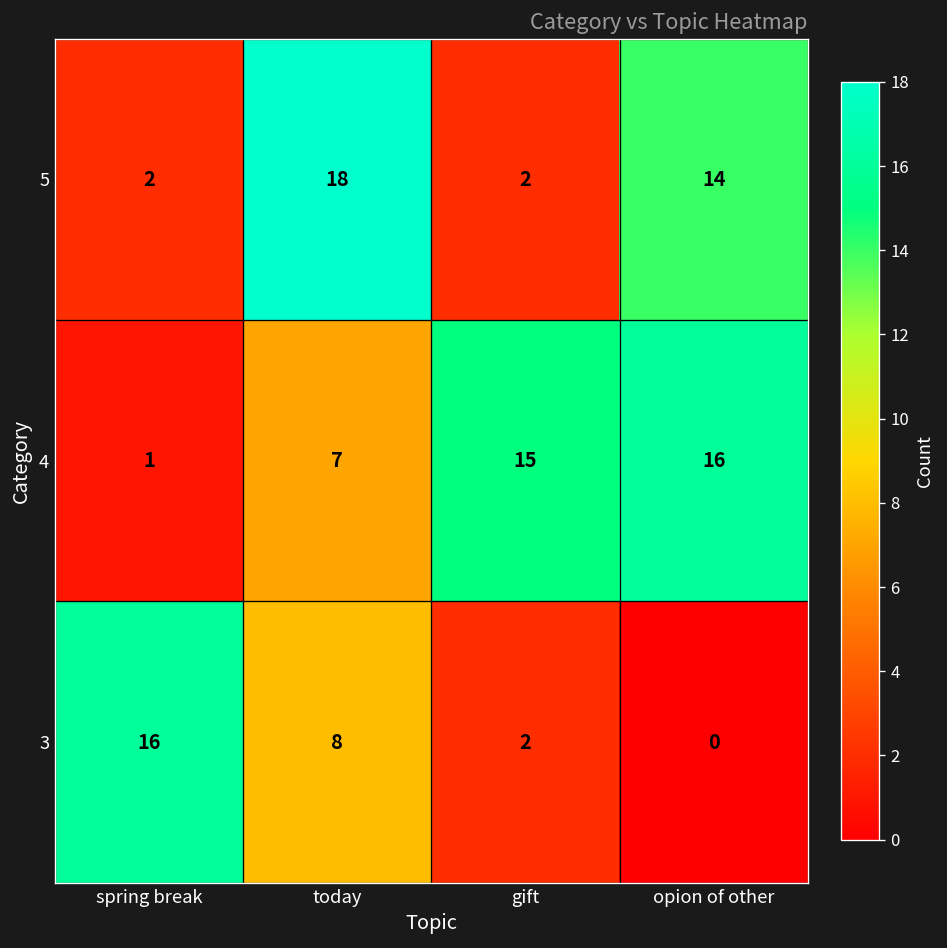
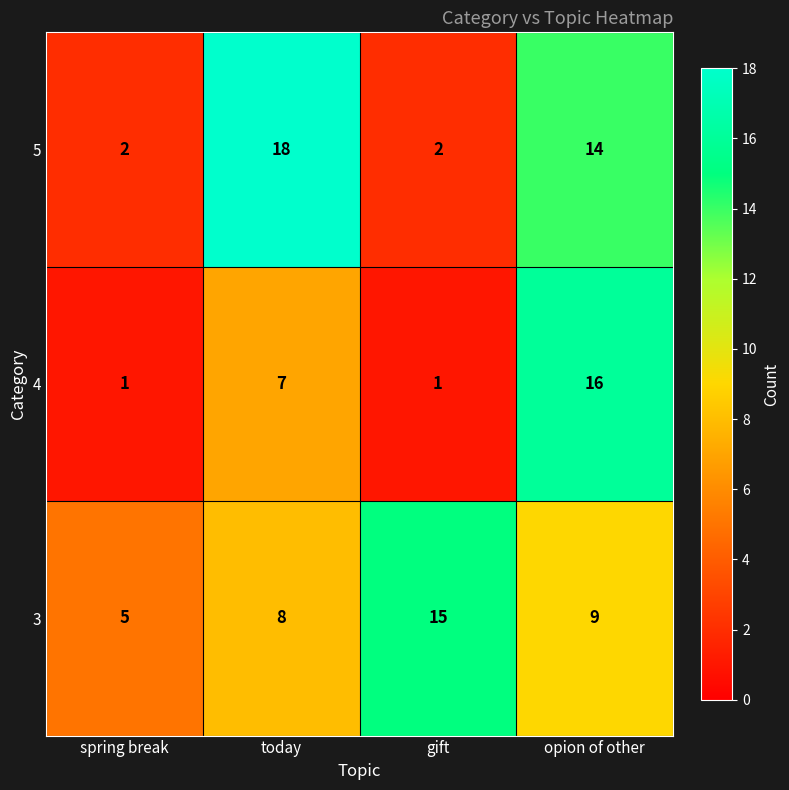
  {
    "5": {
      "spring break": 2,
      "today": 18,
      "gift": 2,
      "opion of other": 14
    },
    "4": {
      "spring break": 1,
      "today": 7,
-     "gift": 15,
+     "gift": 1,
      "opion of other": 16
    },
    "3": {
-     "spring break": 16,
+     "spring break": 5,
      "today": 8,
-     "gift": 2,
-     "opion of other": 0
+     "gift": 15,
+     "opion of other": 9
    }
  }
